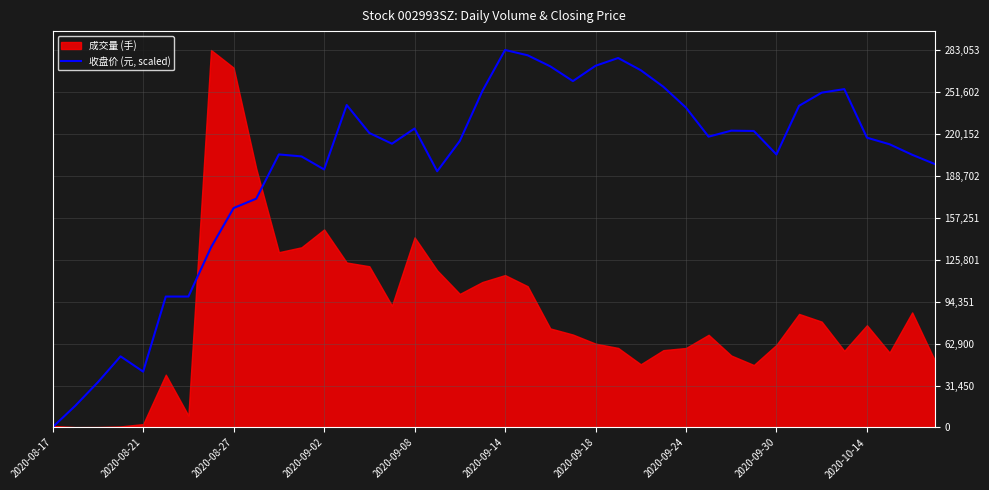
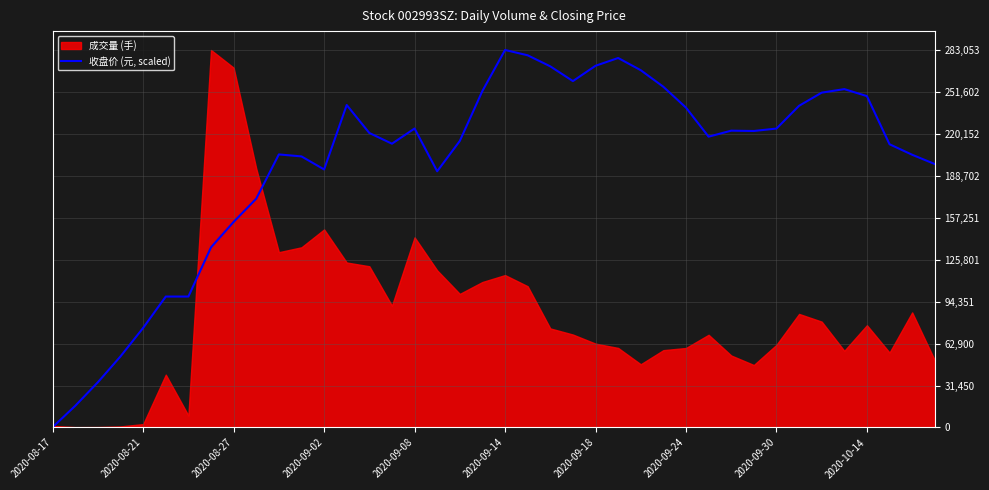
  {
    "收盘价 (元, scaled)": {
-     "2020-08-21": "42,000",
-     "2020-08-27": "165,000",
+     "2020-08-21": "75,000",
+     "2020-08-27": "154,000",
      "2020-09-02": "193,000",
      "2020-09-08": "224,000",
      "2020-09-14": "283,000",
      "2020-09-18": "271,000",
      "2020-09-24": "240,000",
-     "2020-09-30": "205,000",
-     "2020-10-14": "217,000"
+     "2020-09-30": "224,000",
+     "2020-10-14": "248,000"
    },
    "成交量 (手)": {
      "2020-08-21": "3,000",
      "2020-08-27": "270,000",
      "2020-09-02": "149,000",
      "2020-09-08": "143,000",
      "2020-09-14": "114,000",
      "2020-09-18": "63,000",
      "2020-09-24": "60,000",
      "2020-09-30": "62,000",
      "2020-10-14": "77,000"
    }
  }
